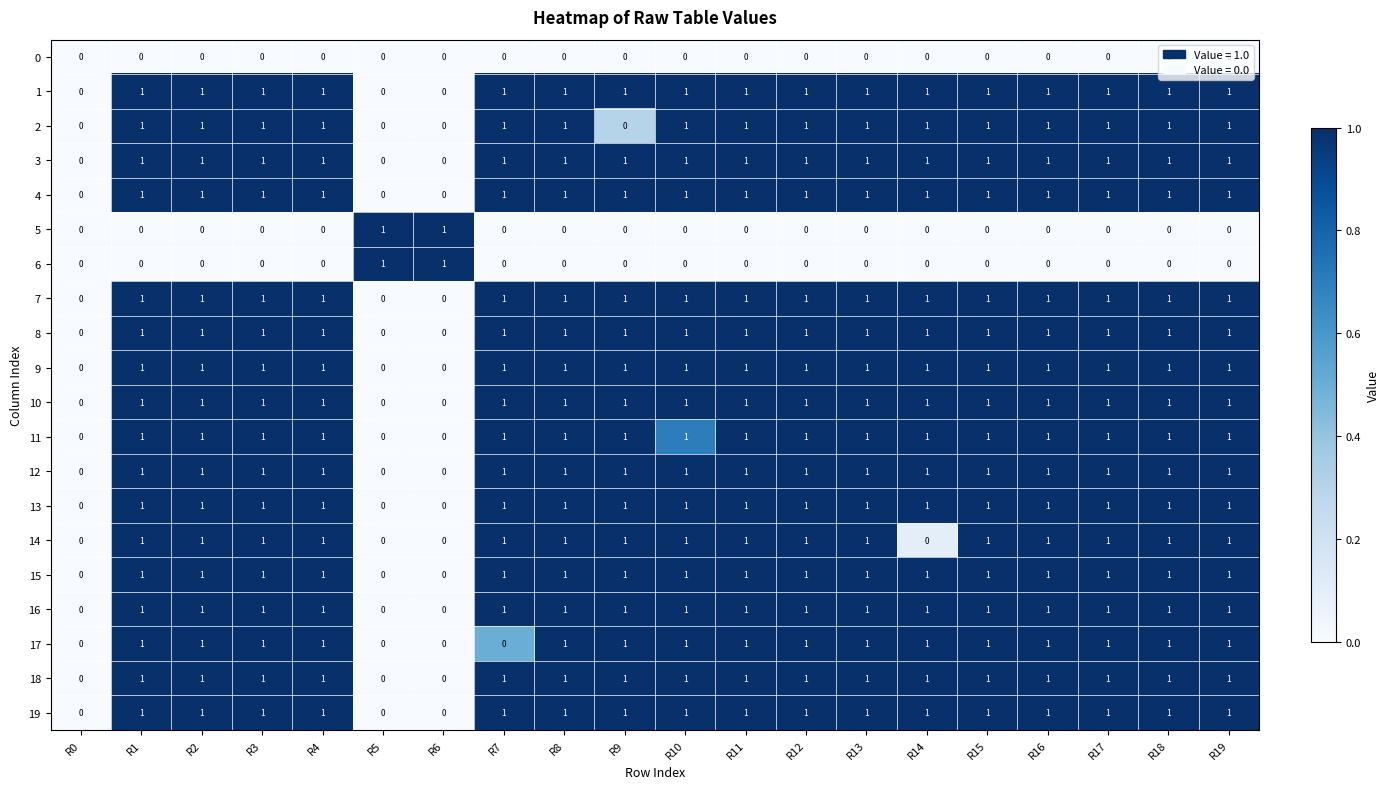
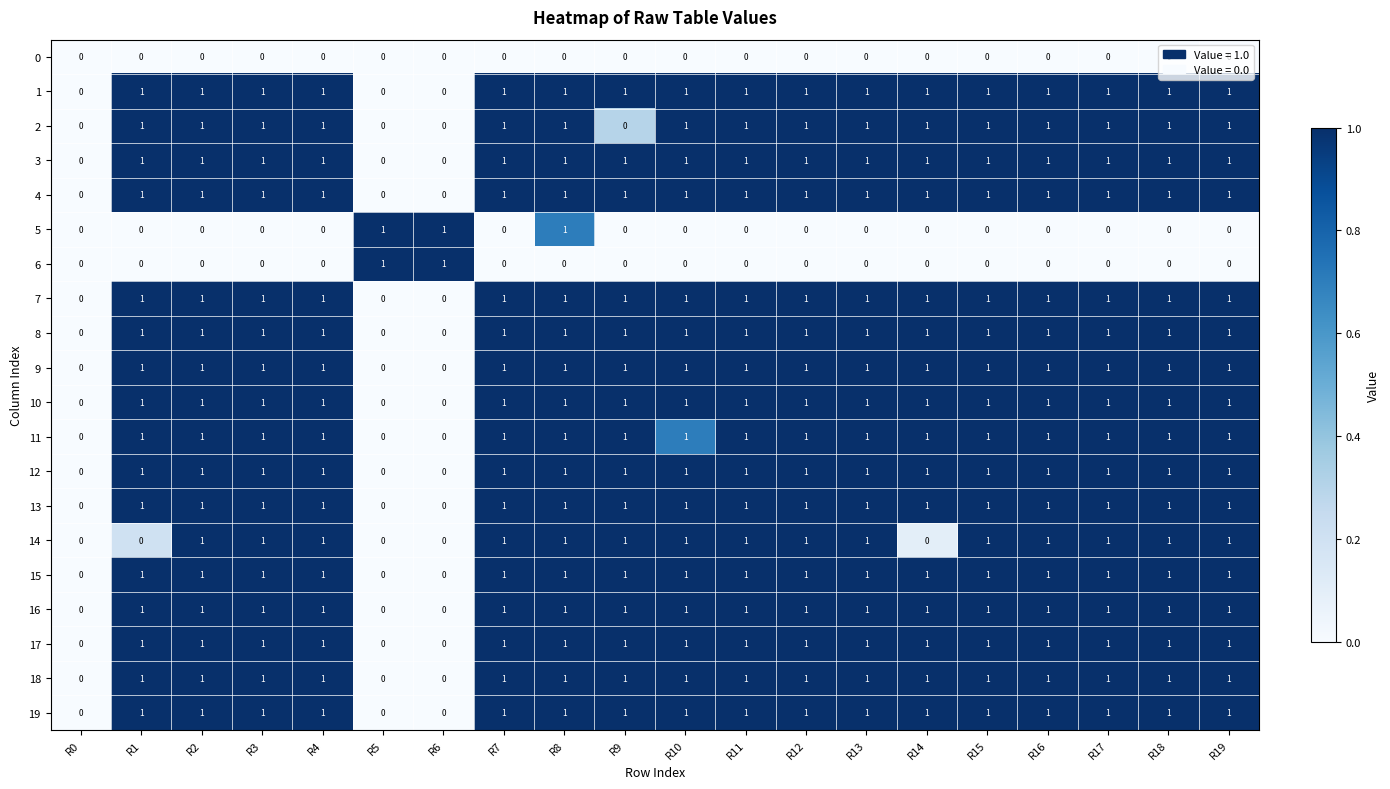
  {
    "5": {
      "R0": 0,
      "R1": 0,
      "R2": 0,
      "R3": 0,
      "R4": 0,
      "R5": 1,
      "R6": 1,
      "R7": 0,
-     "R8": 0,
+     "R8": 1,
      "R9": 0,
      "R10": 0,
      "R11": 0,
      "R12": 0,
      "R13": 0,
      "R14": 0,
      "R15": 0,
      "R16": 0,
      "R17": 0,
      "R18": 0,
      "R19": 0
    },
    "14": {
      "R0": 0,
-     "R1": 1,
+     "R1": 0,
      "R2": 1,
      "R3": 1,
      "R4": 1,
      "R5": 0,
      "R6": 0,
      "R7": 1,
      "R8": 1,
      "R9": 1,
      "R10": 1,
      "R11": 1,
      "R12": 1,
      "R13": 1,
      "R14": 0,
      "R15": 1,
      "R16": 1,
      "R17": 1,
      "R18": 1,
      "R19": 1
    },
    "17": {
      "R0": 0,
      "R1": 1,
      "R2": 1,
      "R3": 1,
      "R4": 1,
      "R5": 0,
      "R6": 0,
-     "R7": 0,
+     "R7": 1,
      "R8": 1,
      "R9": 1,
      "R10": 1,
      "R11": 1,
      "R12": 1,
      "R13": 1,
      "R14": 1,
      "R15": 1,
      "R16": 1,
      "R17": 1,
      "R18": 1,
      "R19": 1
    }
  }
